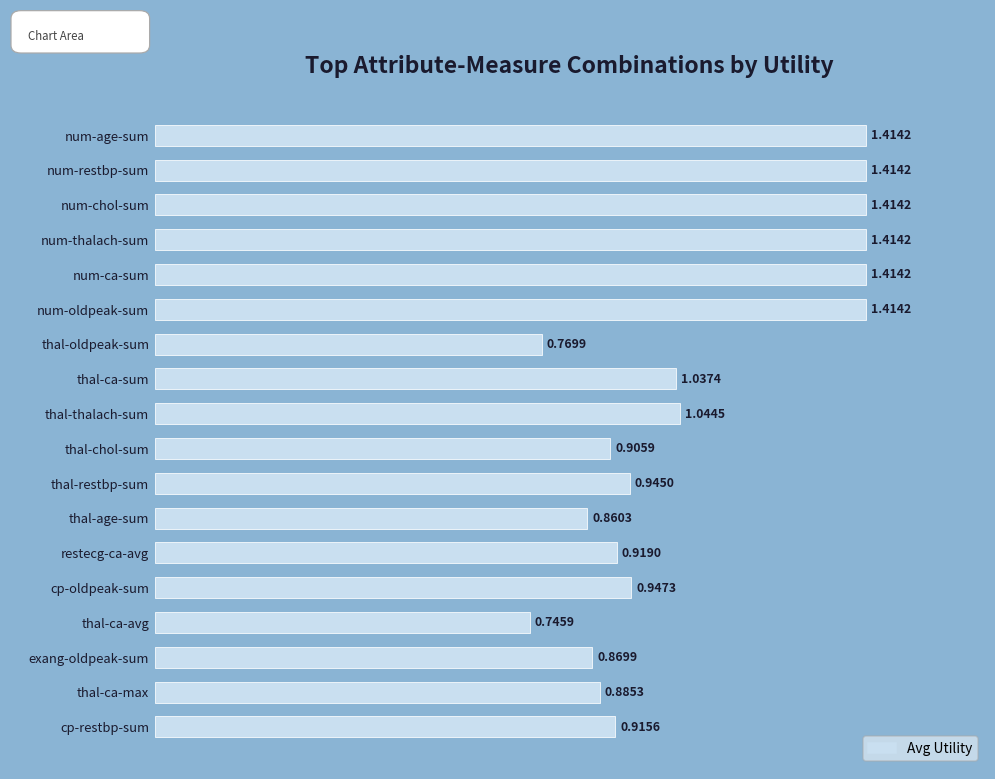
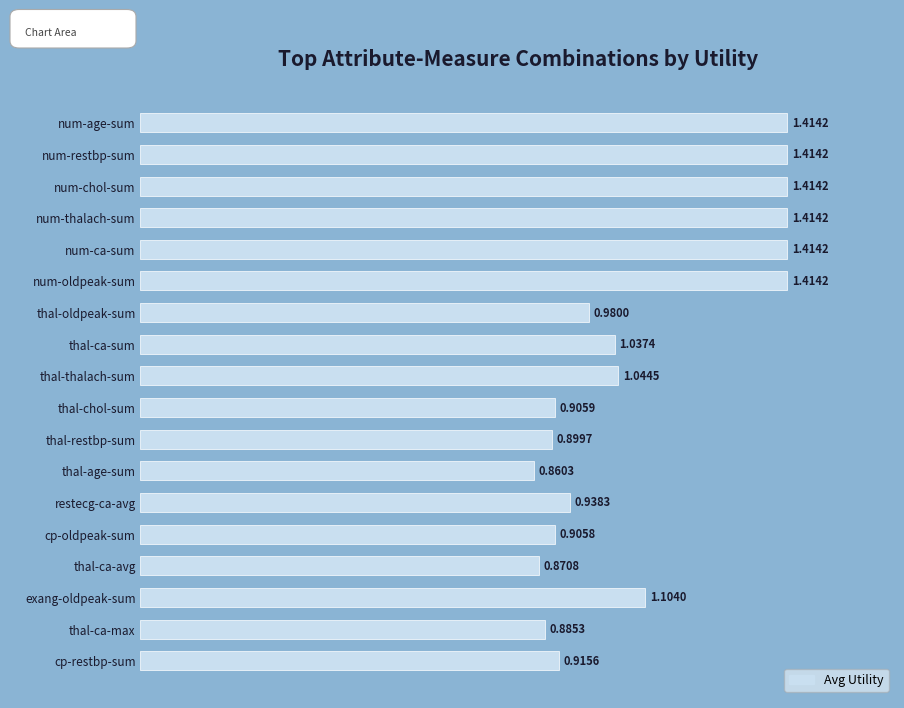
  {
    "num-age-sum": 1.4142,
    "num-restbp-sum": 1.4142,
    "num-chol-sum": 1.4142,
    "num-thalach-sum": 1.4142,
    "num-ca-sum": 1.4142,
    "num-oldpeak-sum": 1.4142,
-   "thal-oldpeak-sum": 0.7699,
+   "thal-oldpeak-sum": 0.9800,
    "thal-ca-sum": 1.0374,
    "thal-thalach-sum": 1.0445,
    "thal-chol-sum": 0.9059,
-   "thal-restbp-sum": 0.9450,
+   "thal-restbp-sum": 0.8997,
    "thal-age-sum": 0.8603,
-   "restecg-ca-avg": 0.9190,
-   "cp-oldpeak-sum": 0.9473,
-   "thal-ca-avg": 0.7459,
-   "exang-oldpeak-sum": 0.8699,
+   "restecg-ca-avg": 0.9383,
+   "cp-oldpeak-sum": 0.9058,
+   "thal-ca-avg": 0.8708,
+   "exang-oldpeak-sum": 1.1040,
    "thal-ca-max": 0.8853,
    "cp-restbp-sum": 0.9156
  }
